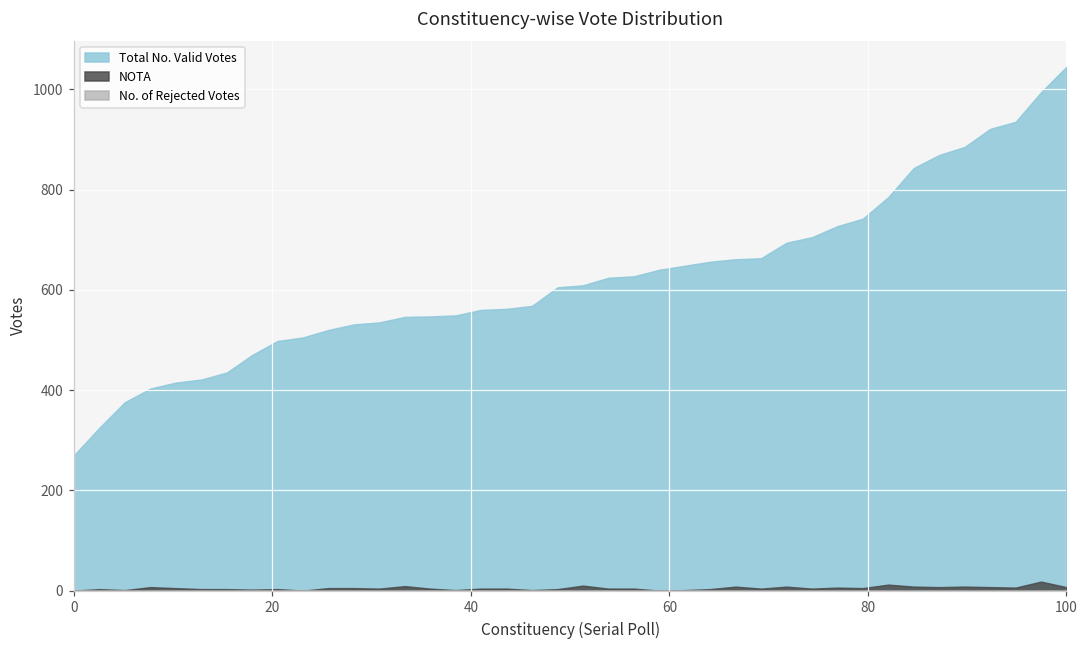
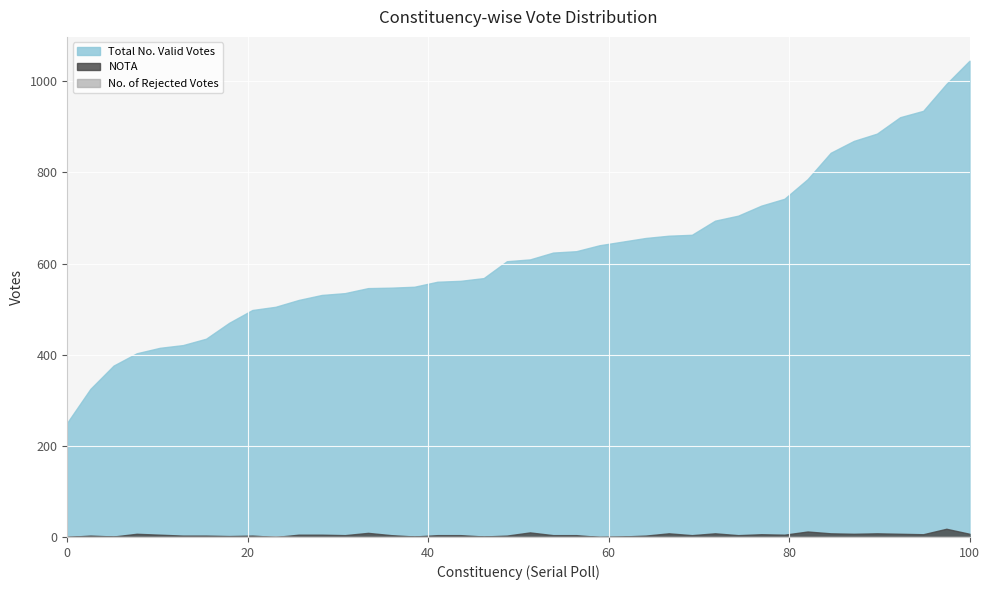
  {
    "Total No. Valid Votes": {
-     "0": 270,
+     "0": 250,
      "100": 1050
    },
    "NOTA": {
      "100": 10
    },
    "No. of Rejected Votes": {
      "100": 0
    }
  }
